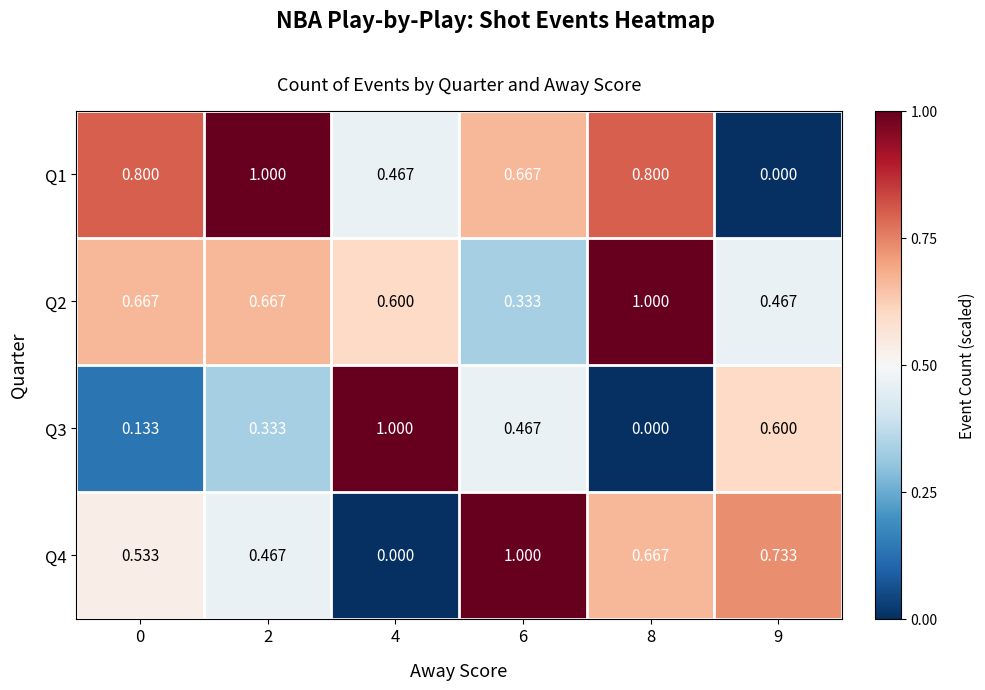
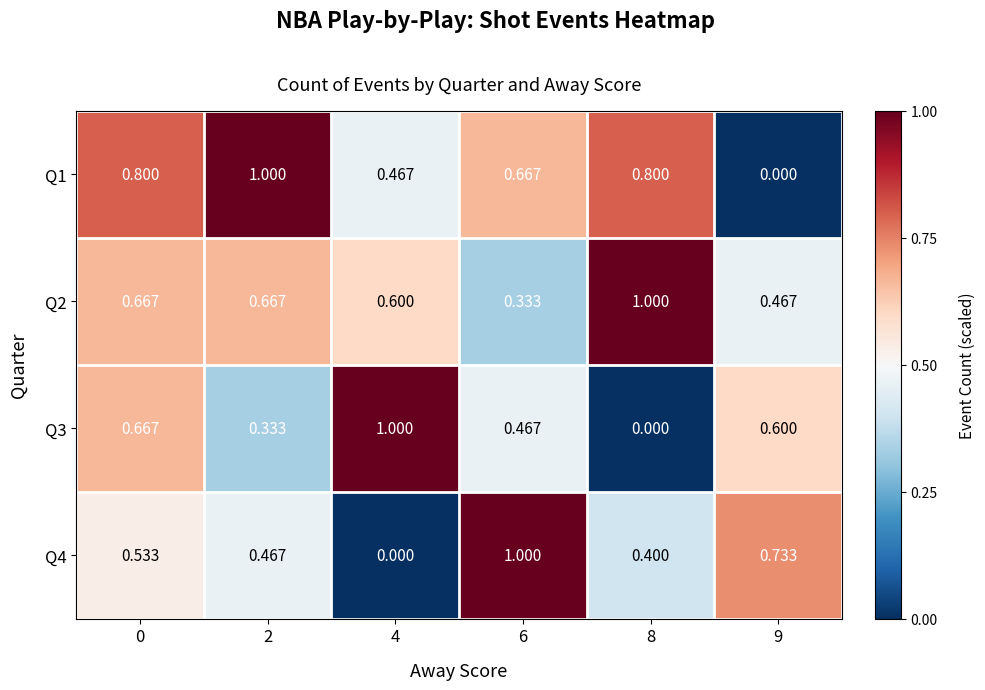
  {
    "Q1": {
      "0": 0.800,
      "2": 1.000,
      "4": 0.467,
      "6": 0.667,
      "8": 0.800,
      "9": 0.000
    },
    "Q2": {
      "0": 0.667,
      "2": 0.667,
      "4": 0.600,
      "6": 0.333,
      "8": 1.000,
      "9": 0.467
    },
    "Q3": {
-     "0": 0.133,
+     "0": 0.667,
      "2": 0.333,
      "4": 1.000,
      "6": 0.467,
      "8": 0.000,
      "9": 0.600
    },
    "Q4": {
      "0": 0.533,
      "2": 0.467,
      "4": 0.000,
      "6": 1.000,
-     "8": 0.667,
+     "8": 0.400,
      "9": 0.733
    }
  }
